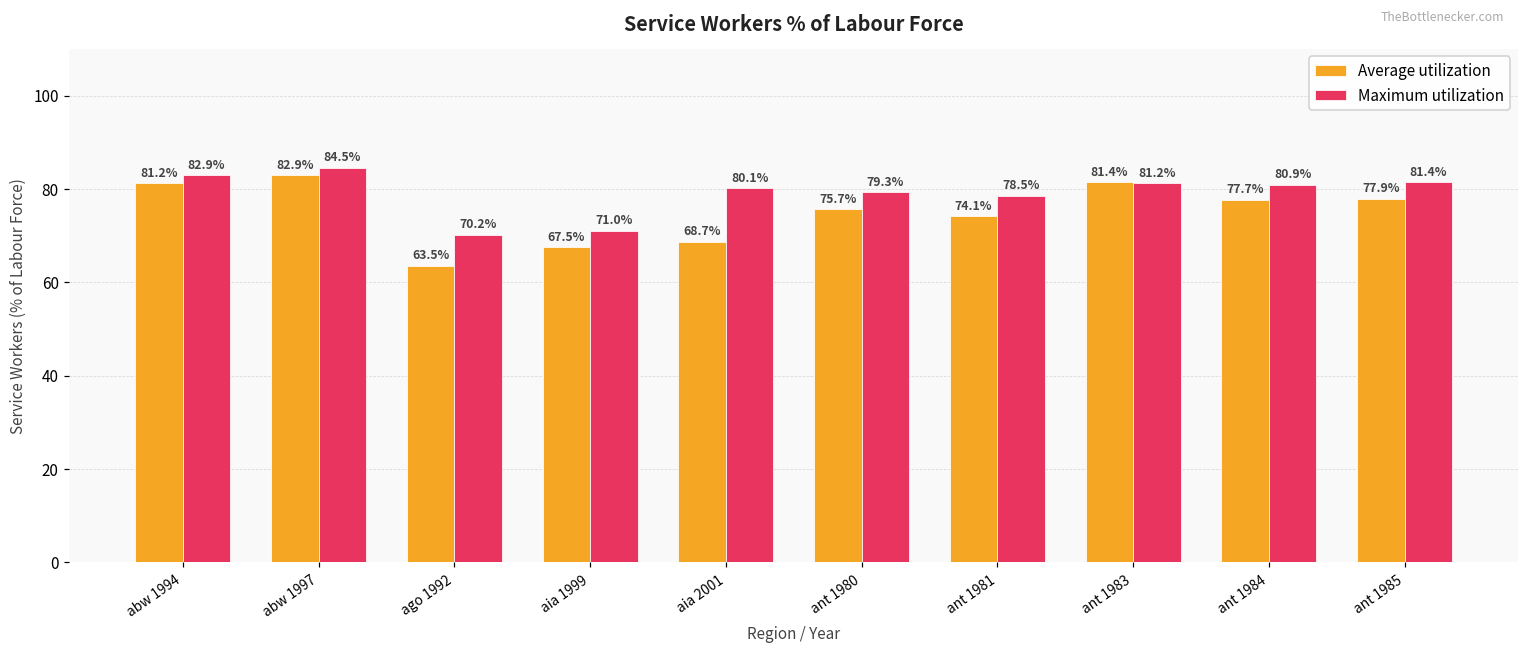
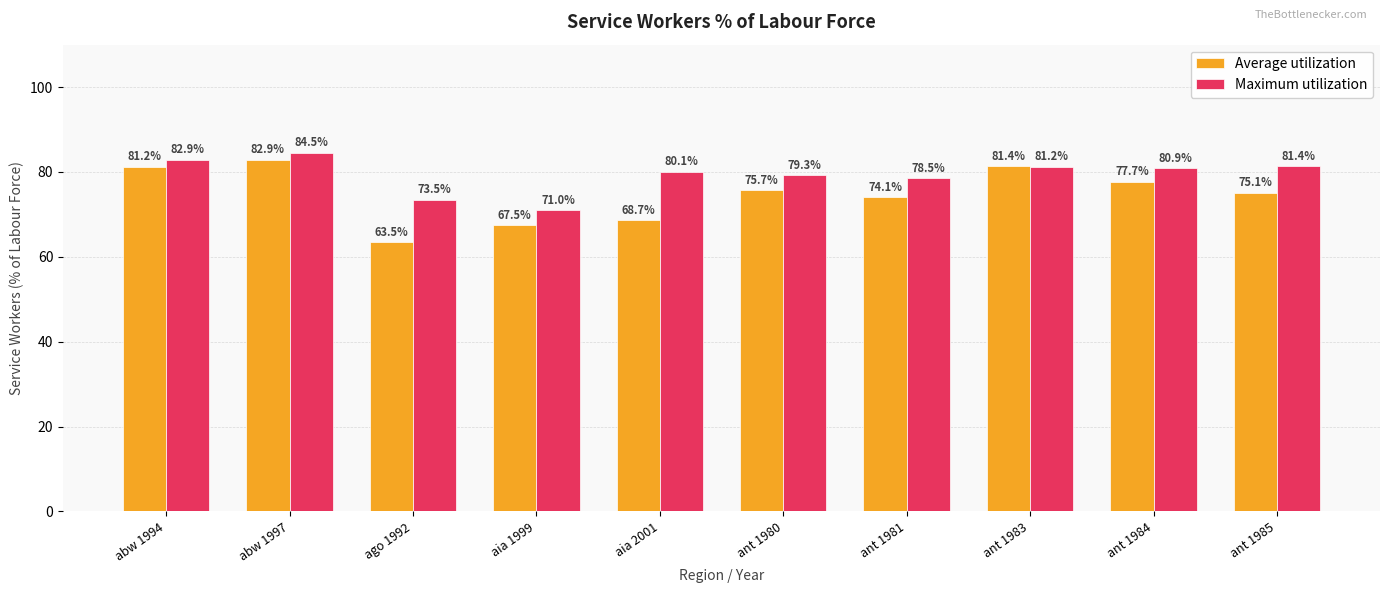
  {
    "Average utilization": {
      "abw 1994": "81.2%",
      "abw 1997": "82.9%",
      "ago 1992": "63.5%",
      "aia 1999": "67.5%",
      "aia 2001": "68.7%",
      "ant 1980": "75.7%",
      "ant 1981": "74.1%",
      "ant 1983": "81.4%",
      "ant 1984": "77.7%",
-     "ant 1985": "77.9%"
+     "ant 1985": "75.1%"
    },
    "Maximum utilization": {
      "abw 1994": "82.9%",
      "abw 1997": "84.5%",
-     "ago 1992": "70.2%",
+     "ago 1992": "73.5%",
      "aia 1999": "71.0%",
      "aia 2001": "80.1%",
      "ant 1980": "79.3%",
      "ant 1981": "78.5%",
      "ant 1983": "81.2%",
      "ant 1984": "80.9%",
      "ant 1985": "81.4%"
    }
  }
